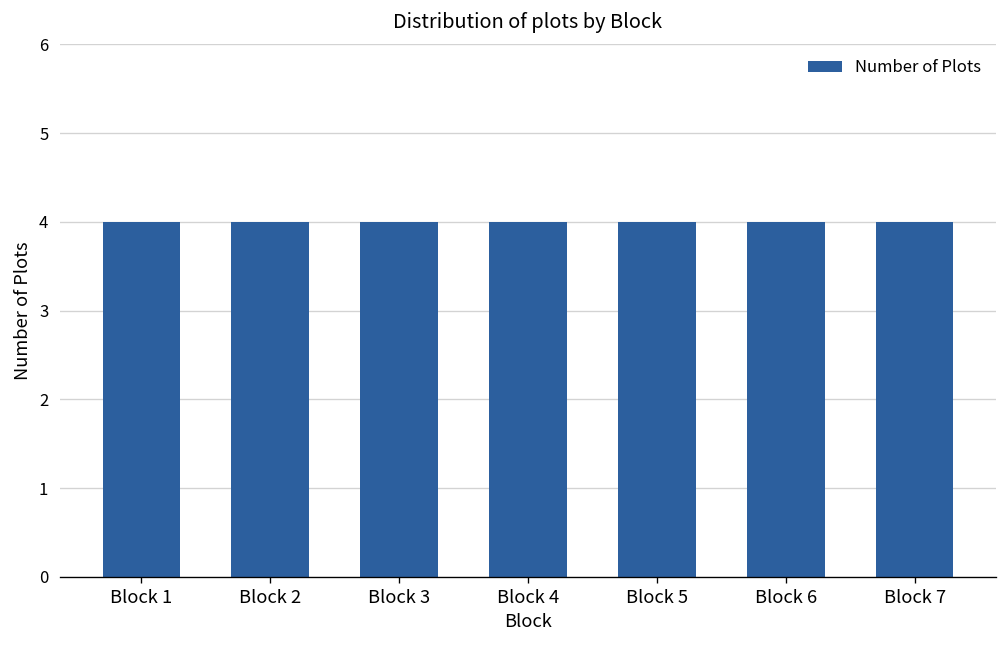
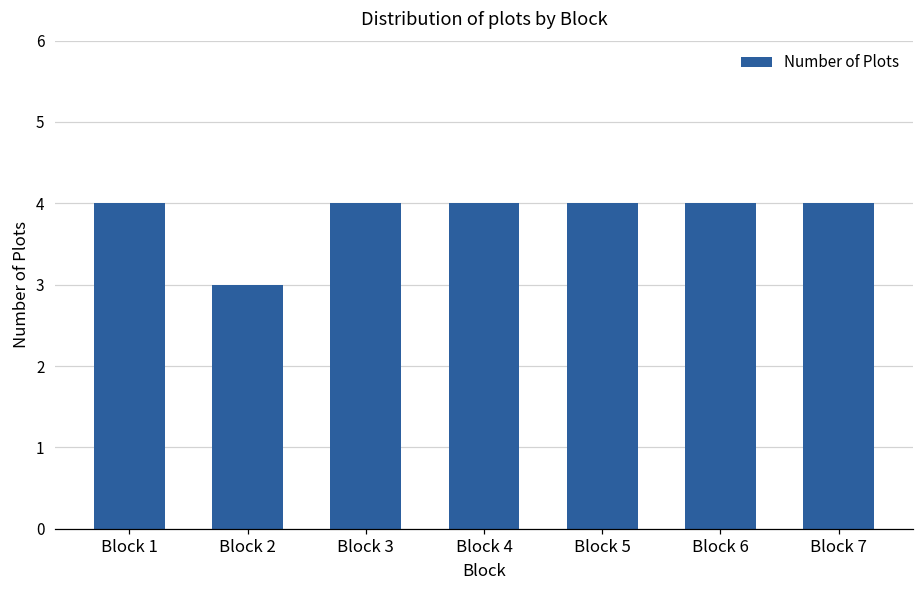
  {
    "Block 1": 4,
-   "Block 2": 4,
+   "Block 2": 3,
    "Block 3": 4,
    "Block 4": 4,
    "Block 5": 4,
    "Block 6": 4,
    "Block 7": 4
  }
